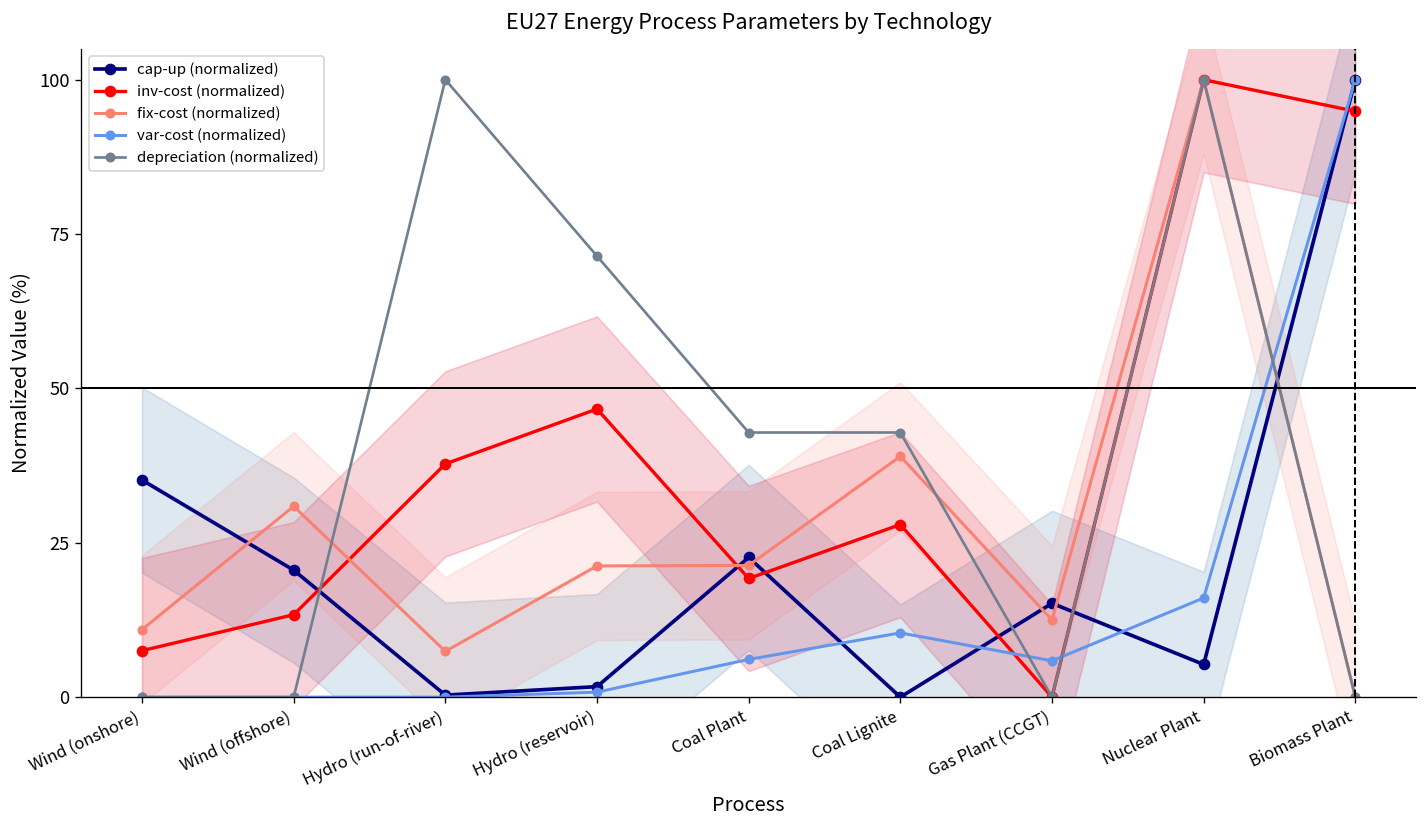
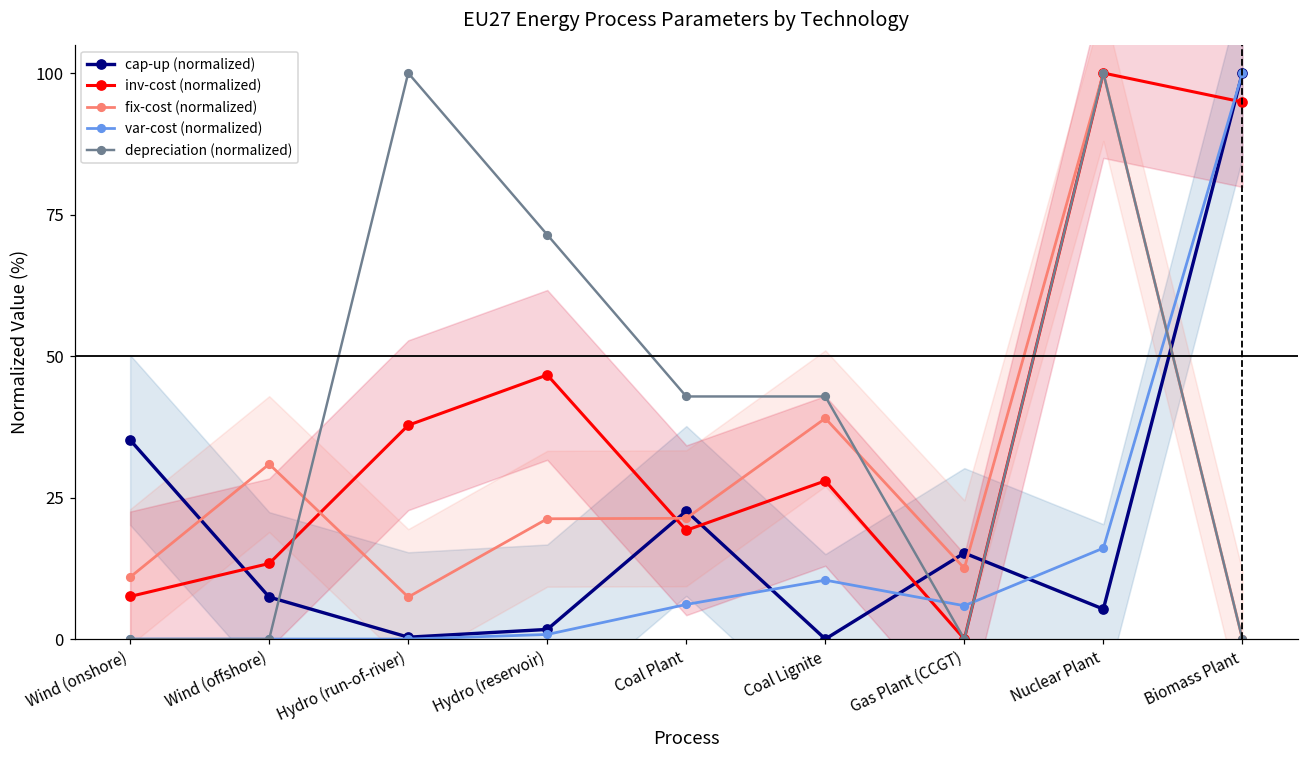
  {
    "cap-up (normalized)": {
      "Wind (onshore)": 35,
-     "Wind (offshore)": 21,
+     "Wind (offshore)": 7,
      "Hydro (reservoir)": 2,
      "Coal Plant": 23,
      "Coal Lignite": 0,
      "Nuclear Plant": 5
    },
    "inv-cost (normalized)": {
      "Wind (onshore)": 8,
      "Wind (offshore)": 13,
      "Hydro (run-of-river)": 38,
      "Hydro (reservoir)": 47,
      "Coal Plant": 19,
      "Coal Lignite": 28,
      "Biomass Plant": 95
    },
    "var-cost (normalized)": {
      "Hydro (reservoir)": 1,
      "Coal Plant": 6,
      "Coal Lignite": 10,
      "Gas Plant (CCGT)": 6,
      "Nuclear Plant": 16
    }
  }
